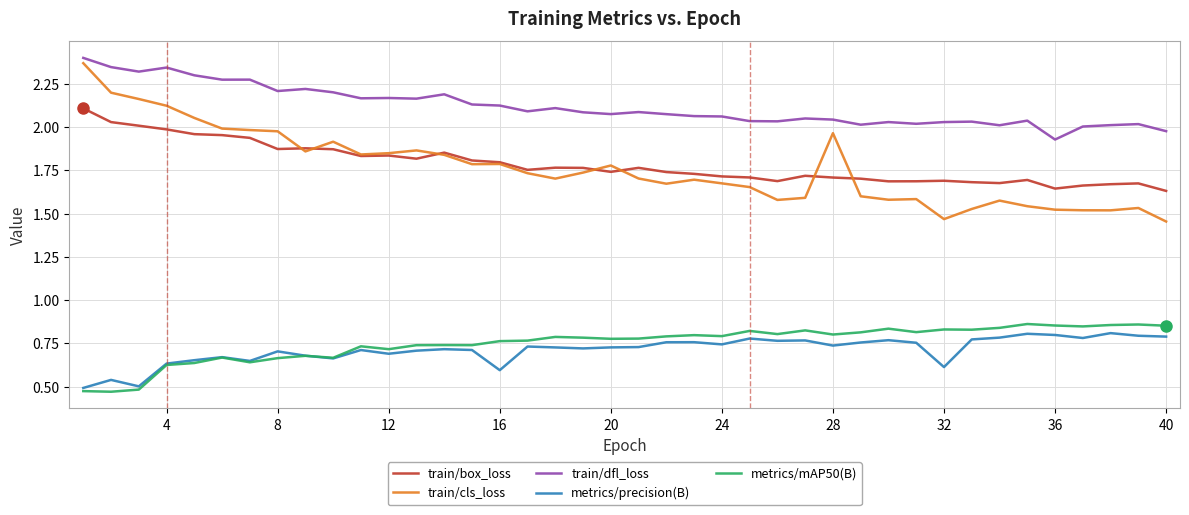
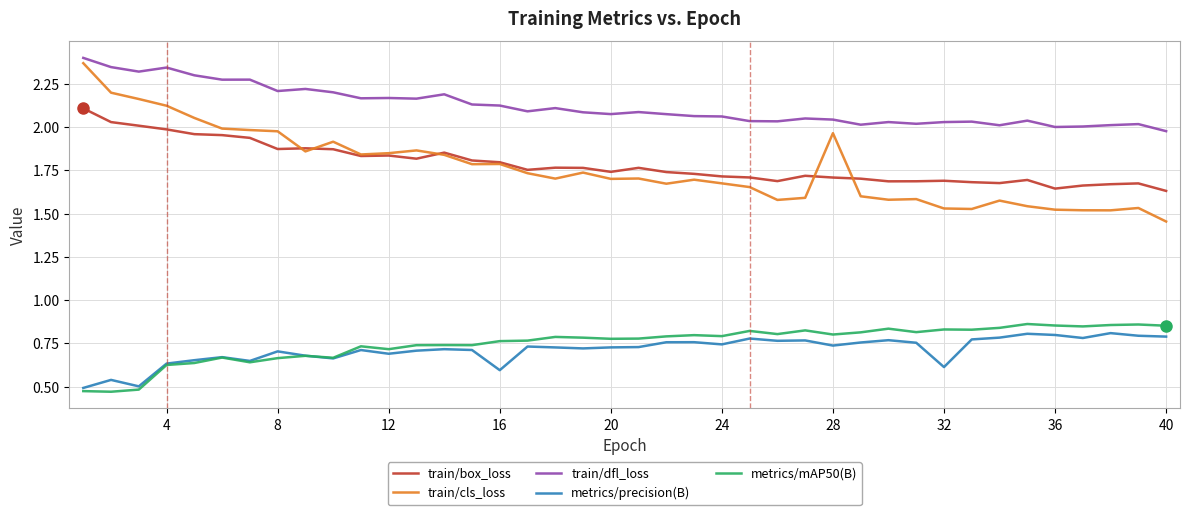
  {
    "train/cls_loss": {
      "4": 2.12,
      "8": 1.98,
-     "20": 1.78,
+     "20": 1.70,
      "24": 1.68,
      "28": 1.97,
-     "32": 1.47,
+     "32": 1.53,
      "36": 1.52,
      "40": 1.45
    },
    "train/dfl_loss": {
      "4": 2.34,
      "8": 2.21,
      "12": 2.17,
      "16": 2.12,
      "20": 2.08,
      "24": 2.06,
      "28": 2.04,
      "32": 2.03,
-     "36": 1.93,
+     "36": 2.00,
      "40": 1.98
    },
    "metrics/precision(B)": {
      "8": 0.70,
      "12": 0.69,
      "16": 0.60,
      "20": 0.73,
      "24": 0.74,
      "28": 0.74,
      "32": 0.61,
      "36": 0.80,
      "40": 0.79
    }
  }
